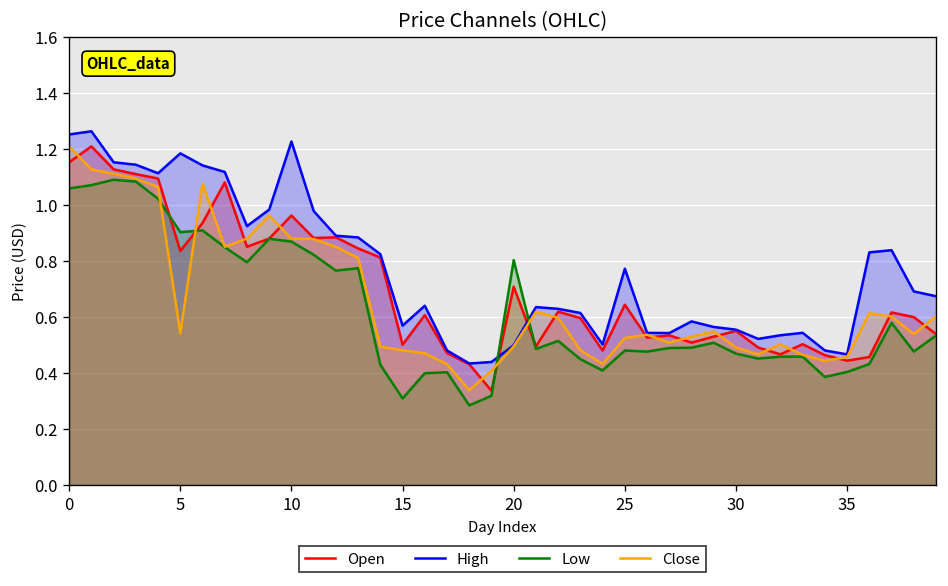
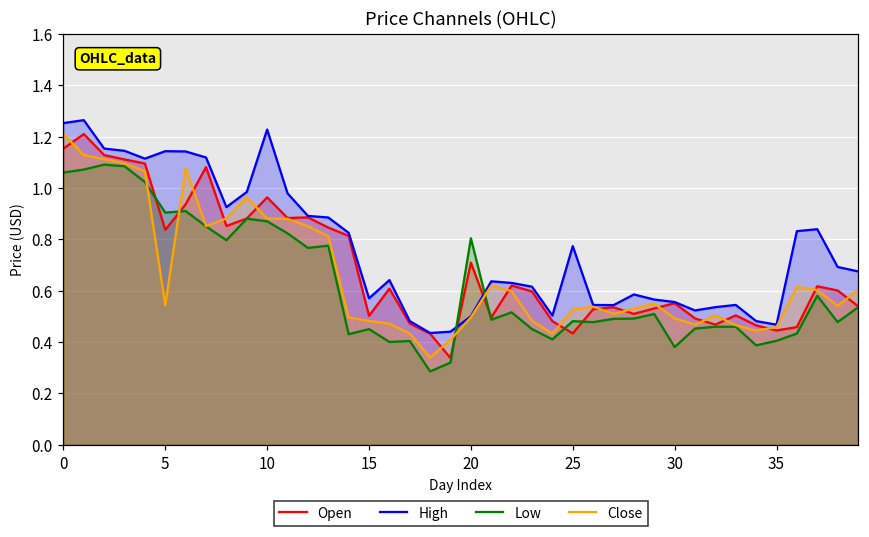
  {
    "Open": {
      "0": 1.15,
      "5": 0.84,
      "10": 0.96,
      "15": 0.50,
      "20": 0.71,
-     "25": 0.64,
+     "25": 0.43,
      "35": 0.44
    },
    "High": {
      "0": 1.25,
-     "5": 1.19,
+     "5": 1.14,
      "10": 1.23,
      "15": 0.57,
      "25": 0.77
    },
    "Low": {
      "0": 1.06,
      "5": 0.90,
-     "15": 0.31,
+     "15": 0.45,
      "20": 0.80,
      "25": 0.48,
-     "30": 0.47,
+     "30": 0.38,
      "35": 0.40
    },
    "Close": {
      "0": 1.21,
      "5": 0.54,
      "15": 0.48,
      "25": 0.53,
      "30": 0.49
    }
  }
